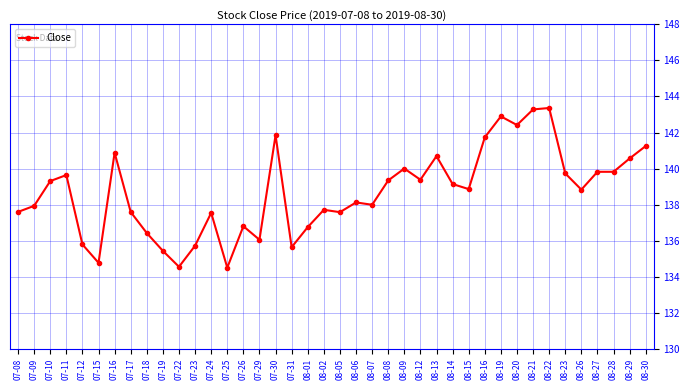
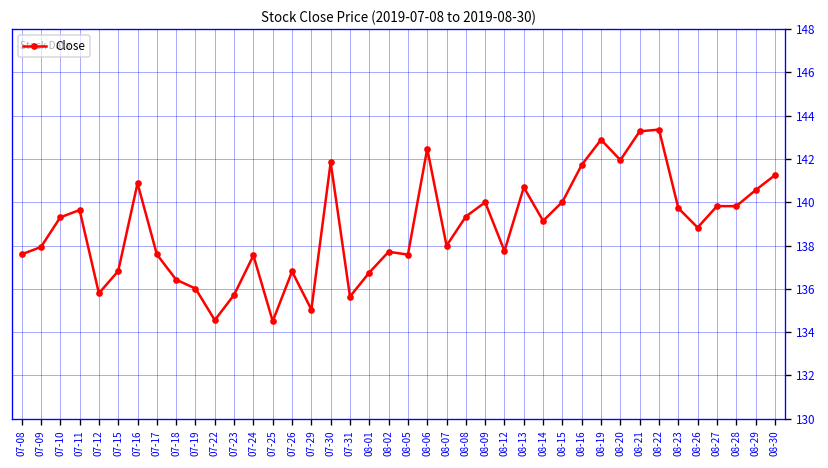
  {
    "07-08": 137.6,
    "07-09": 137.9,
    "07-10": 139.3,
    "07-11": 139.6,
    "07-12": 135.8,
-   "07-15": 134.8,
+   "07-15": 136.8,
    "07-16": 140.9,
    "07-17": 137.6,
    "07-18": 136.4,
-   "07-19": 135.4,
+   "07-19": 136.0,
    "07-22": 134.6,
    "07-23": 135.7,
    "07-24": 137.5,
    "07-25": 134.5,
    "07-26": 136.8,
-   "07-29": 136.1,
+   "07-29": 135.0,
    "07-30": 141.8,
    "07-31": 135.6,
    "08-01": 136.8,
    "08-02": 137.7,
    "08-05": 137.6,
-   "08-06": 138.1,
+   "08-06": 142.5,
    "08-07": 138.0,
    "08-08": 139.3,
    "08-09": 140.0,
-   "08-12": 139.4,
+   "08-12": 137.7,
    "08-13": 140.7,
    "08-14": 139.1,
-   "08-15": 138.9,
+   "08-15": 140.0,
    "08-16": 141.7,
    "08-19": 142.9,
-   "08-20": 142.4,
+   "08-20": 141.9,
    "08-21": 143.3,
    "08-22": 143.4,
    "08-23": 139.7,
    "08-26": 138.8,
    "08-27": 139.8,
    "08-28": 139.8,
    "08-29": 140.6,
    "08-30": 141.3
  }
